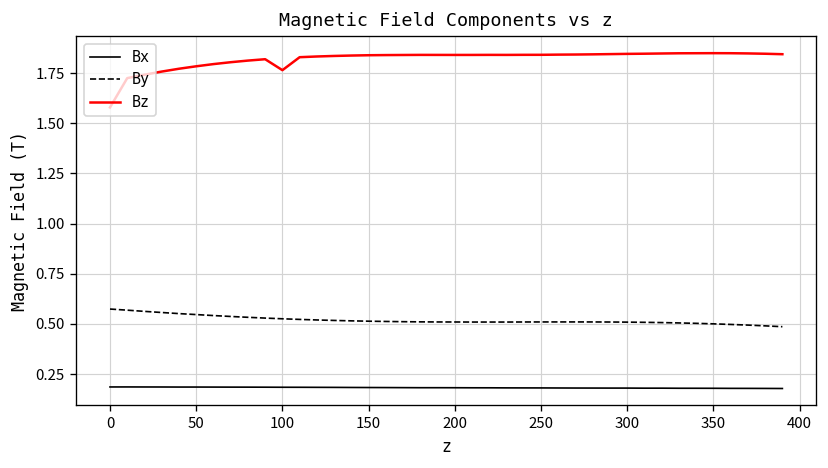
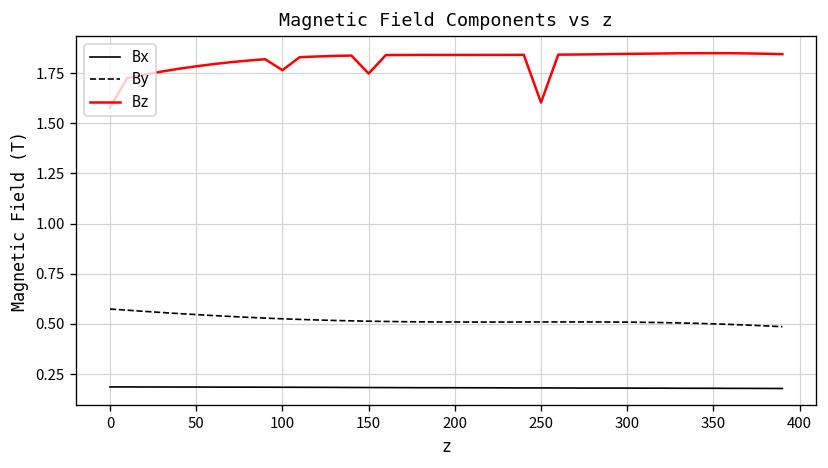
  {
    "Bz": {
      "50": 1.78,
      "100": 1.76,
-     "150": 1.84,
+     "150": 1.75,
      "200": 1.84,
-     "250": 1.84,
+     "250": 1.60,
      "300": 1.85,
      "350": 1.85
    }
  }
